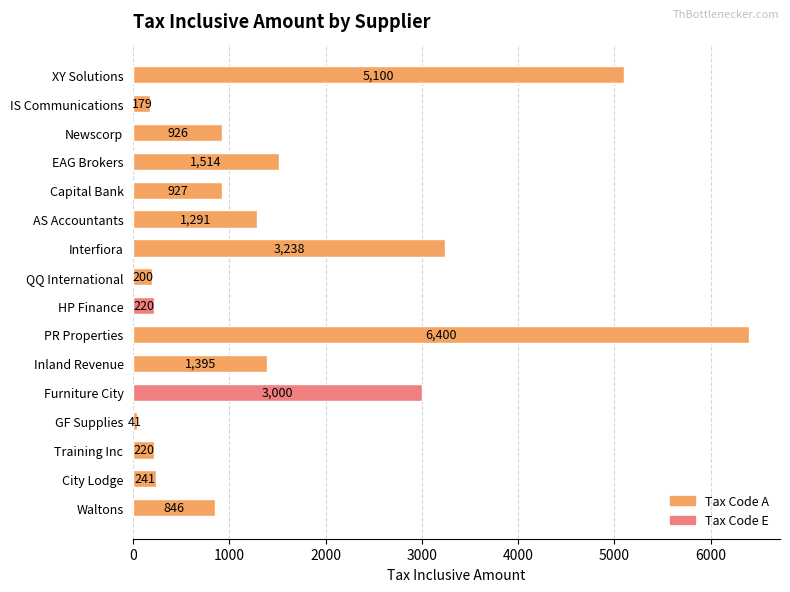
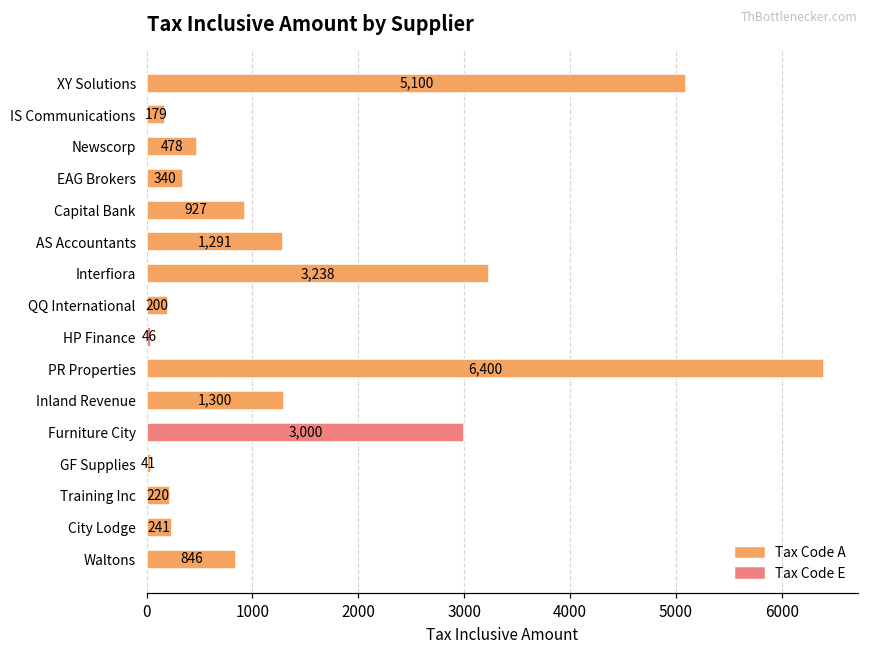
  {
    "XY Solutions": "5,100",
    "IS Communications": "179",
-   "Newscorp": "926",
-   "EAG Brokers": "1,514",
+   "Newscorp": "478",
+   "EAG Brokers": "340",
    "Capital Bank": "927",
    "AS Accountants": "1,291",
    "Interfiora": "3,238",
    "QQ International": "200",
-   "HP Finance": "220",
+   "HP Finance": "46",
    "PR Properties": "6,400",
-   "Inland Revenue": "1,395",
+   "Inland Revenue": "1,300",
    "Furniture City": "3,000",
    "GF Supplies": "41",
    "Training Inc": "220",
    "City Lodge": "241",
    "Waltons": "846"
  }
